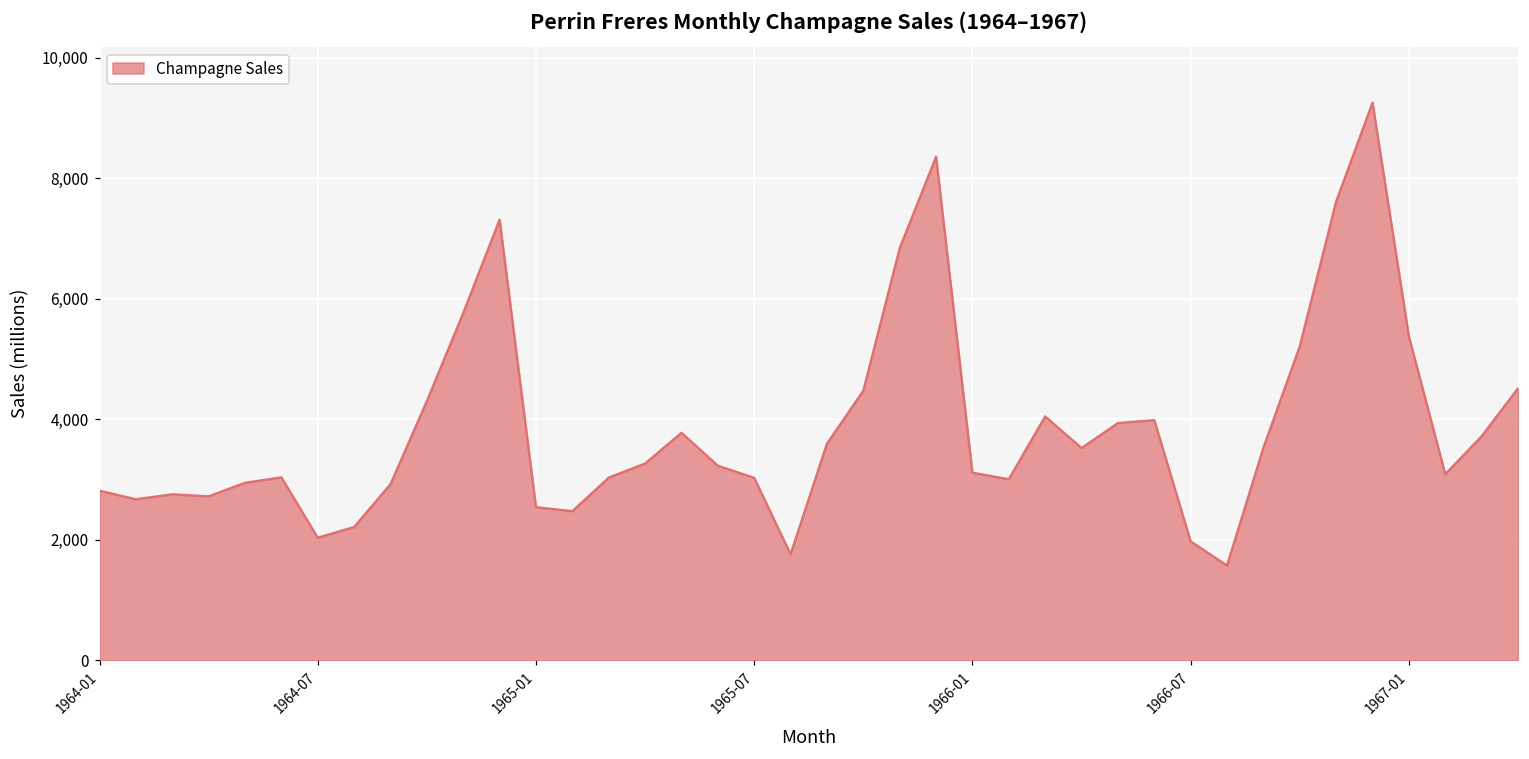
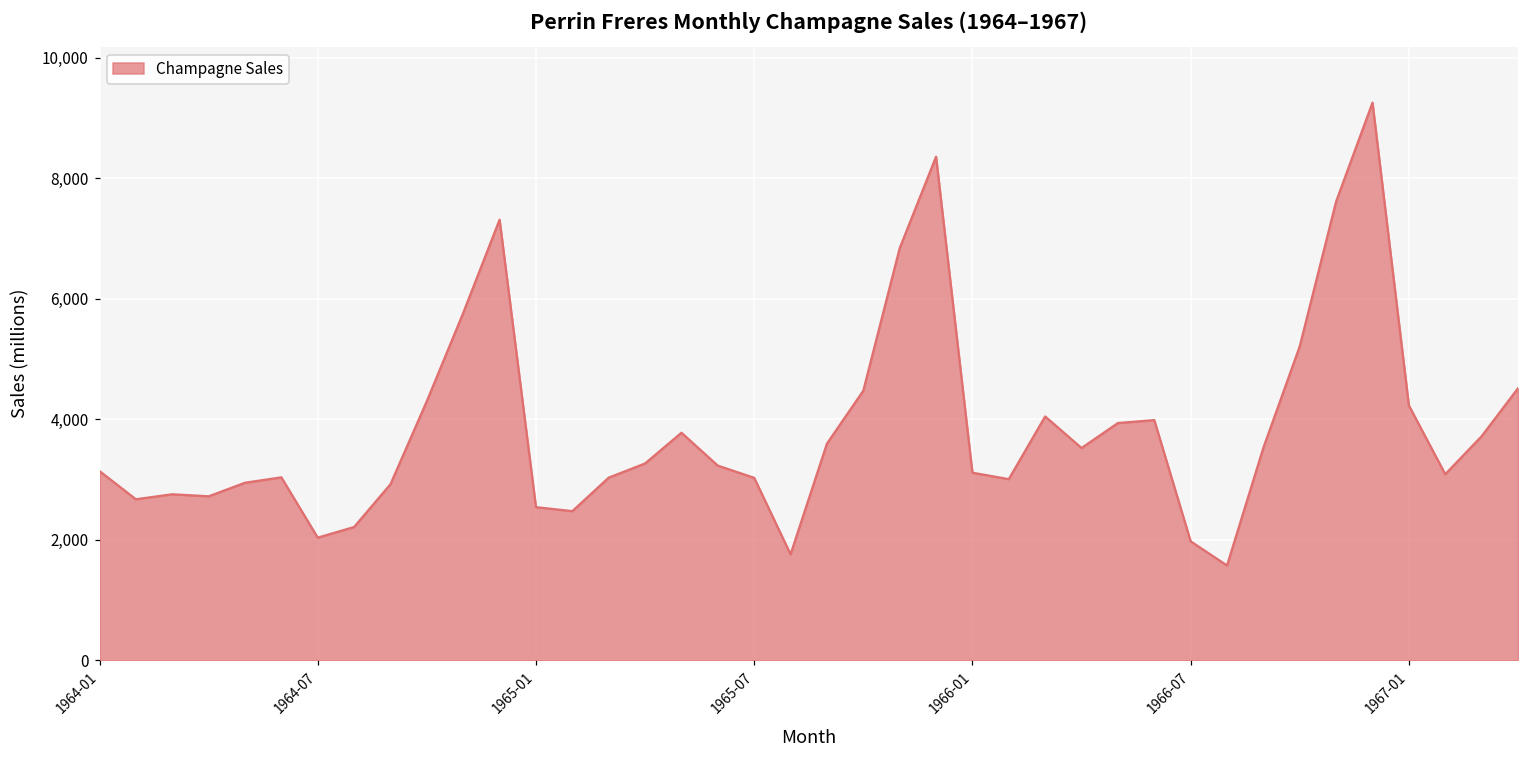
  {
-   "1964-01": "2,800",
+   "1964-01": "3,100",
    "1964-07": "2,000",
    "1965-01": "2,500",
    "1965-07": "3,000",
    "1966-01": "3,100",
    "1966-07": "2,000",
-   "1967-01": "5,400"
+   "1967-01": "4,200"
  }
